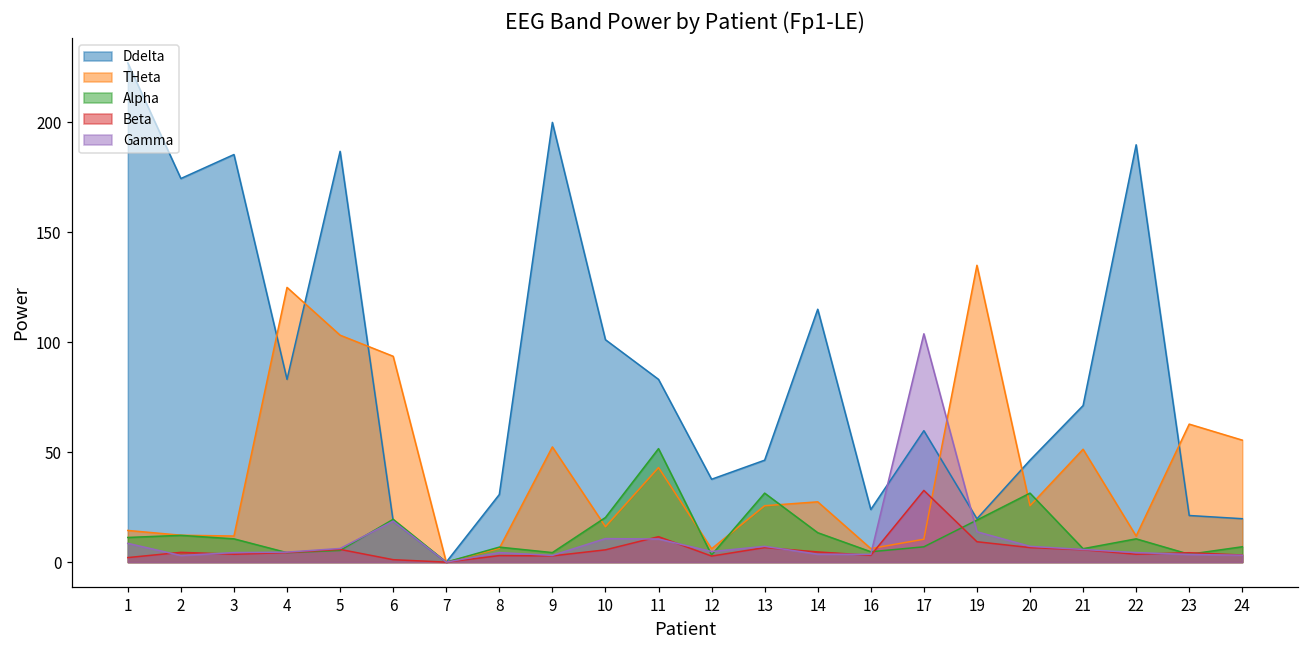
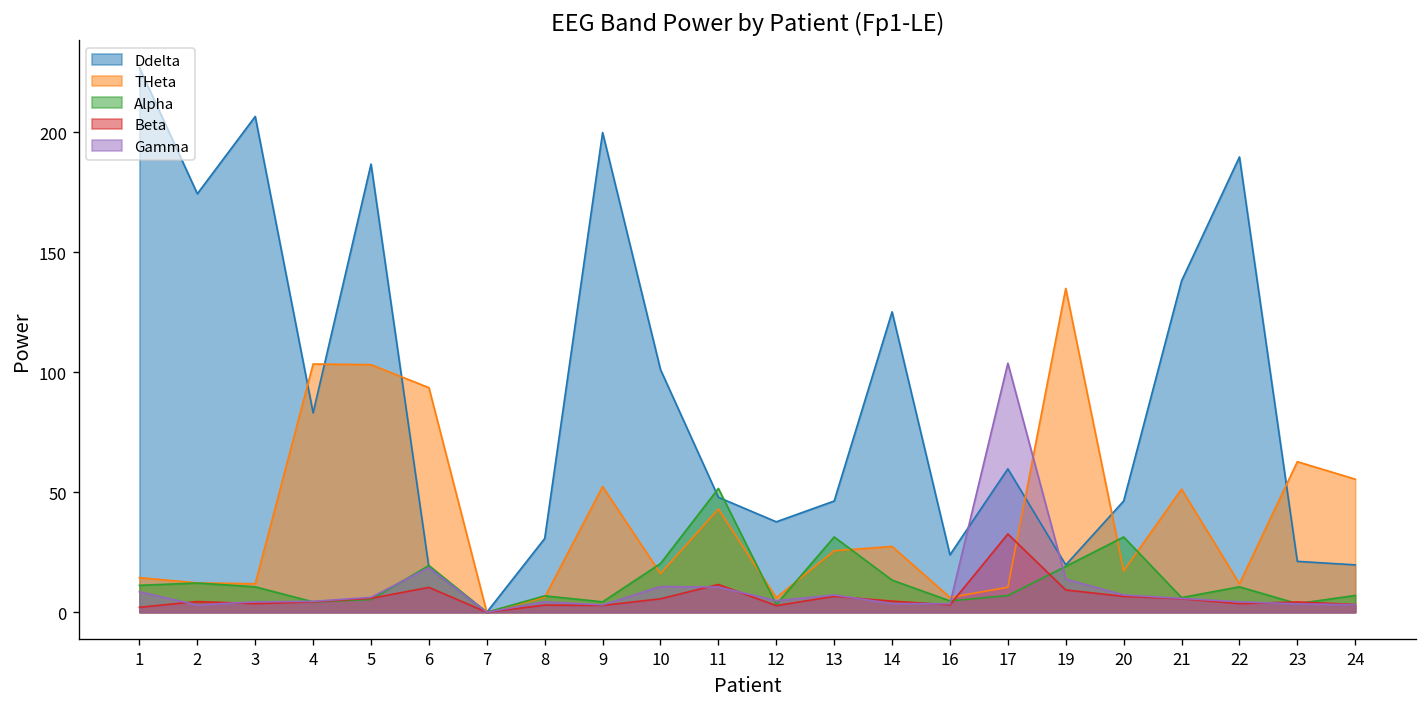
  {
    "Ddelta": {
      "2": 174,
-     "3": 185,
+     "3": 207,
      "4": 83,
      "5": 187,
      "8": 31,
      "9": 200,
      "10": 101,
-     "11": 83,
+     "11": 48,
      "12": 38,
      "13": 46,
-     "14": 115,
+     "14": 125,
      "16": 24,
      "17": 60,
      "20": 46,
-     "21": 71,
+     "21": 138,
      "22": 190,
      "23": 21,
      "24": 20
    },
    "THeta": {
      "1": 14,
      "3": 12,
-     "4": 125,
+     "4": 103,
      "5": 103,
      "6": 94,
      "9": 52,
      "10": 16,
      "11": 43,
      "13": 26,
      "14": 27,
      "16": 6,
      "17": 10,
      "19": 135,
-     "20": 26,
+     "20": 17,
      "21": 51,
      "22": 12,
      "23": 63,
      "24": 55
    },
    "Alpha": {
      "1": 11,
      "3": 11,
      "10": 20,
      "11": 52,
      "13": 31,
      "14": 13,
      "17": 7,
      "20": 31,
      "22": 11,
      "24": 7
    },
    "Beta": {
      "1": 2,
      "2": 4,
-     "6": 1,
+     "6": 10,
      "8": 3,
      "10": 6,
      "17": 33,
      "19": 9
    },
    "Gamma": {
      "1": 9,
      "2": 3,
      "8": 4,
      "10": 11,
      "17": 104,
      "19": 14
    }
  }
